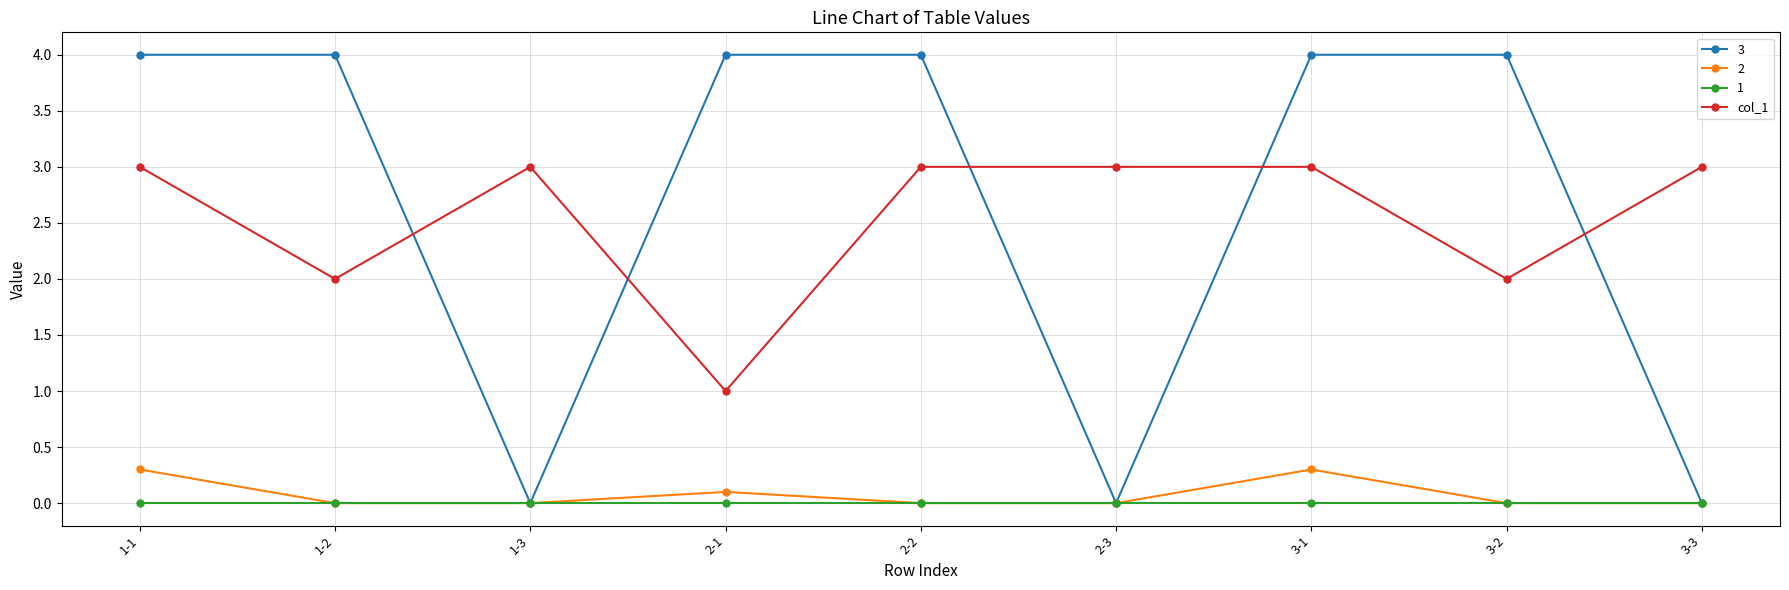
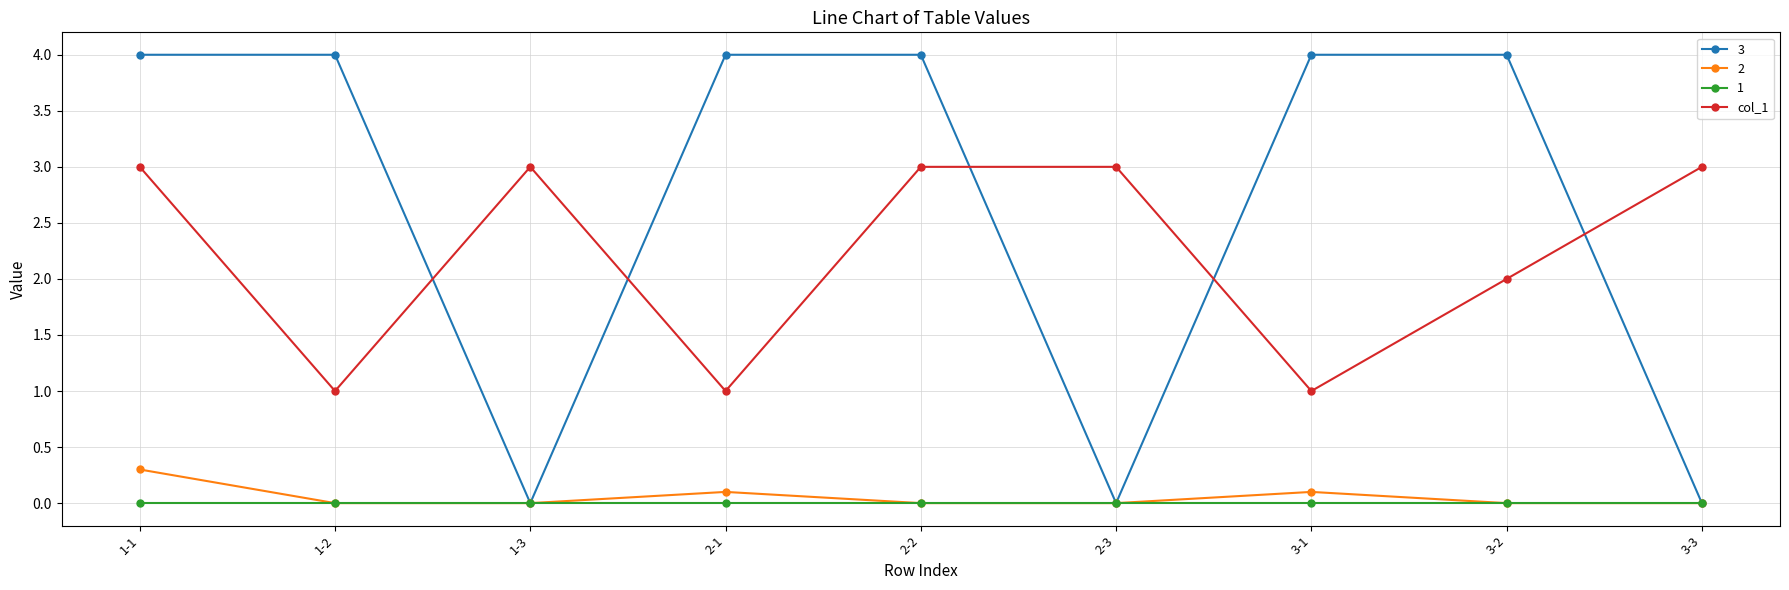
  {
    "3": {
      "1-1": 4.0,
      "1-2": 4.0,
      "2-1": 4.0,
      "2-2": 4.0,
      "3-1": 4.0,
      "3-2": 4.0
    },
    "2": {
      "1-1": 0.3,
      "2-1": 0.1,
-     "3-1": 0.3
+     "3-1": 0.1
    },
    "1": {
      "1-1": 0.0,
      "2-1": 0.0,
      "3-1": 0.0
    },
    "col_1": {
      "1-1": 3,
-     "1-2": 2,
+     "1-2": 1,
      "1-3": 3,
      "2-1": 1,
      "2-2": 3,
      "2-3": 3,
-     "3-1": 3,
+     "3-1": 1,
      "3-2": 2,
      "3-3": 3
    }
  }
